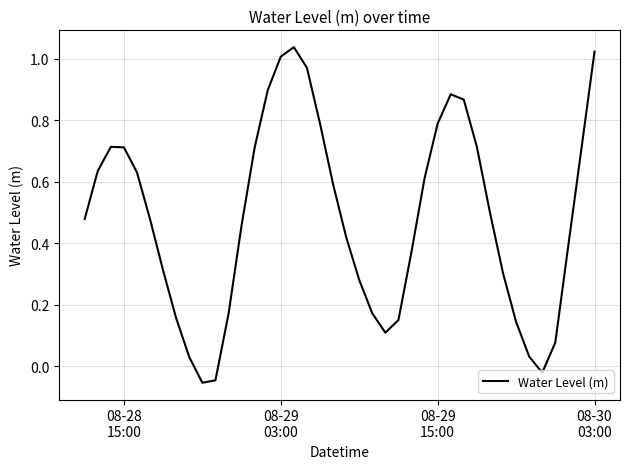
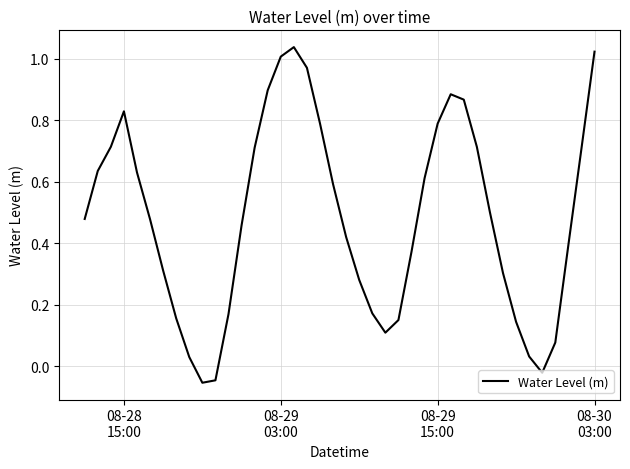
  {
-   "08-28 15:00": 0.71,
+   "08-28 15:00": 0.83,
    "08-29 03:00": 1.01,
    "08-29 15:00": 0.79,
    "08-30 03:00": 1.02
  }
